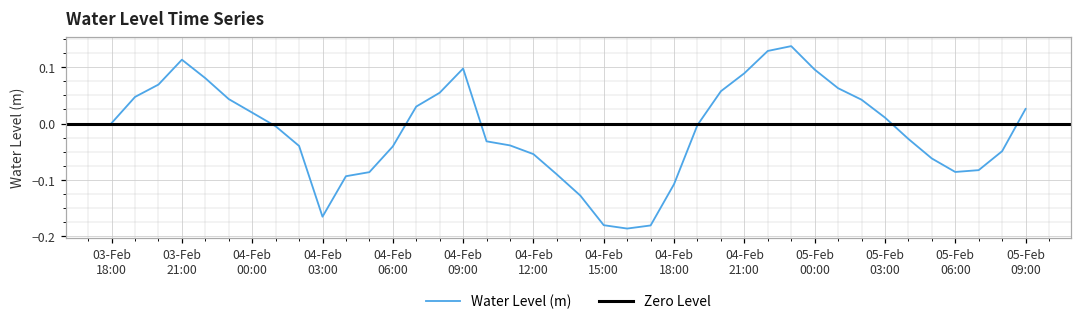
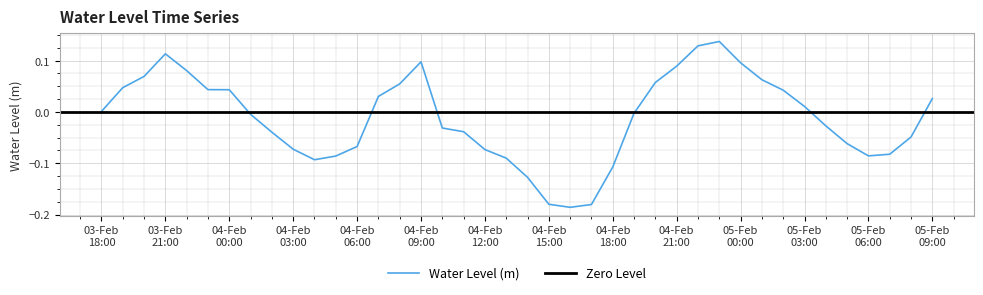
  {
    "03-Feb 18:00": 0.00,
    "03-Feb 21:00": 0.11,
-   "04-Feb 00:00": 0.02,
-   "04-Feb 03:00": -0.16,
-   "04-Feb 06:00": -0.04,
+   "04-Feb 00:00": 0.04,
+   "04-Feb 03:00": -0.07,
+   "04-Feb 06:00": -0.07,
    "04-Feb 09:00": 0.10,
-   "04-Feb 12:00": -0.05,
+   "04-Feb 12:00": -0.07,
    "04-Feb 15:00": -0.18,
    "04-Feb 18:00": -0.11,
    "04-Feb 21:00": 0.09,
    "05-Feb 00:00": 0.10,
    "05-Feb 03:00": 0.01,
    "05-Feb 06:00": -0.09,
    "05-Feb 09:00": 0.03
  }
